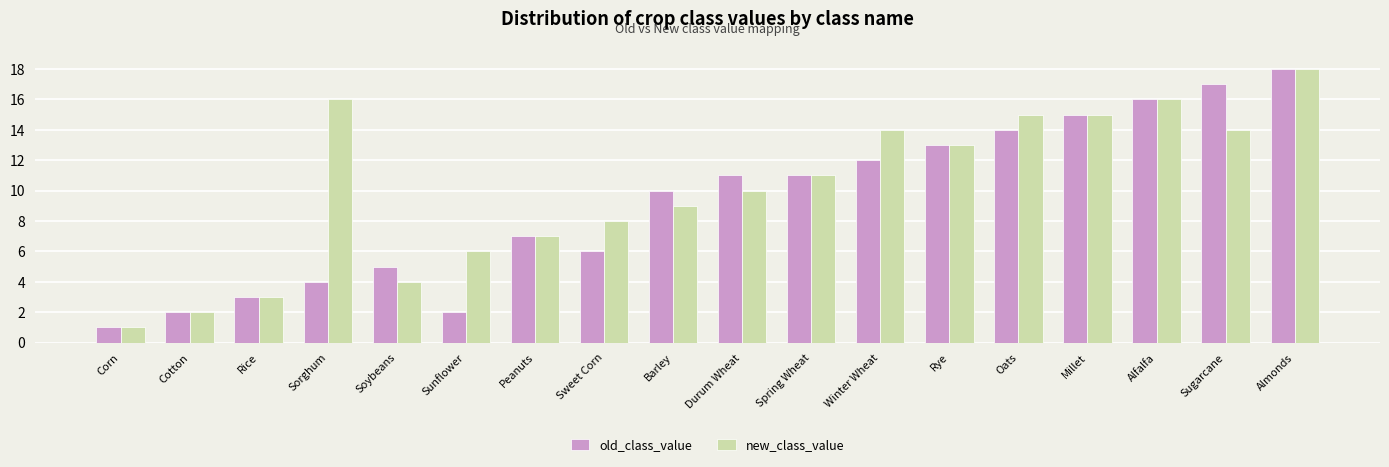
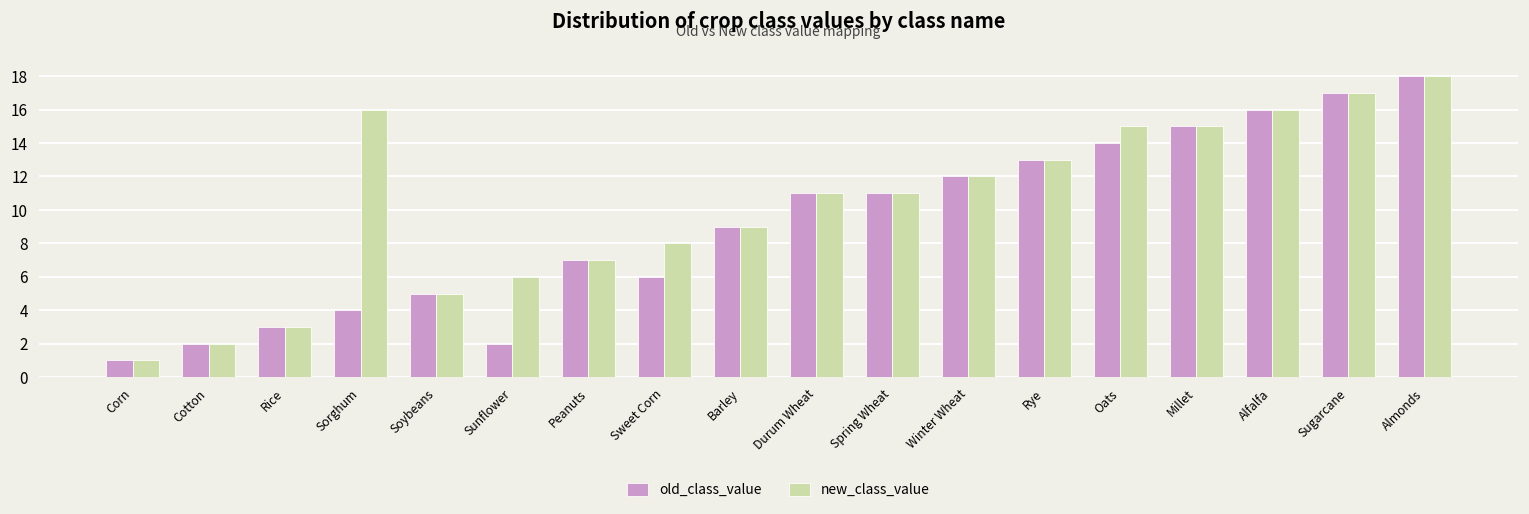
  {
    "old_class_value": {
      "Corn": 1,
      "Cotton": 2,
      "Rice": 3,
      "Sorghum": 4,
      "Soybeans": 5,
      "Sunflower": 2,
      "Peanuts": 7,
      "Sweet Corn": 6,
-     "Barley": 10,
+     "Barley": 9,
      "Durum Wheat": 11,
      "Spring Wheat": 11,
      "Winter Wheat": 12,
      "Rye": 13,
      "Oats": 14,
      "Millet": 15,
      "Alfalfa": 16,
      "Sugarcane": 17,
      "Almonds": 18
    },
    "new_class_value": {
      "Corn": 1,
      "Cotton": 2,
      "Rice": 3,
      "Sorghum": 16,
-     "Soybeans": 4,
+     "Soybeans": 5,
      "Sunflower": 6,
      "Peanuts": 7,
      "Sweet Corn": 8,
      "Barley": 9,
-     "Durum Wheat": 10,
+     "Durum Wheat": 11,
      "Spring Wheat": 11,
-     "Winter Wheat": 14,
+     "Winter Wheat": 12,
      "Rye": 13,
      "Oats": 15,
      "Millet": 15,
      "Alfalfa": 16,
-     "Sugarcane": 14,
+     "Sugarcane": 17,
      "Almonds": 18
    }
  }
